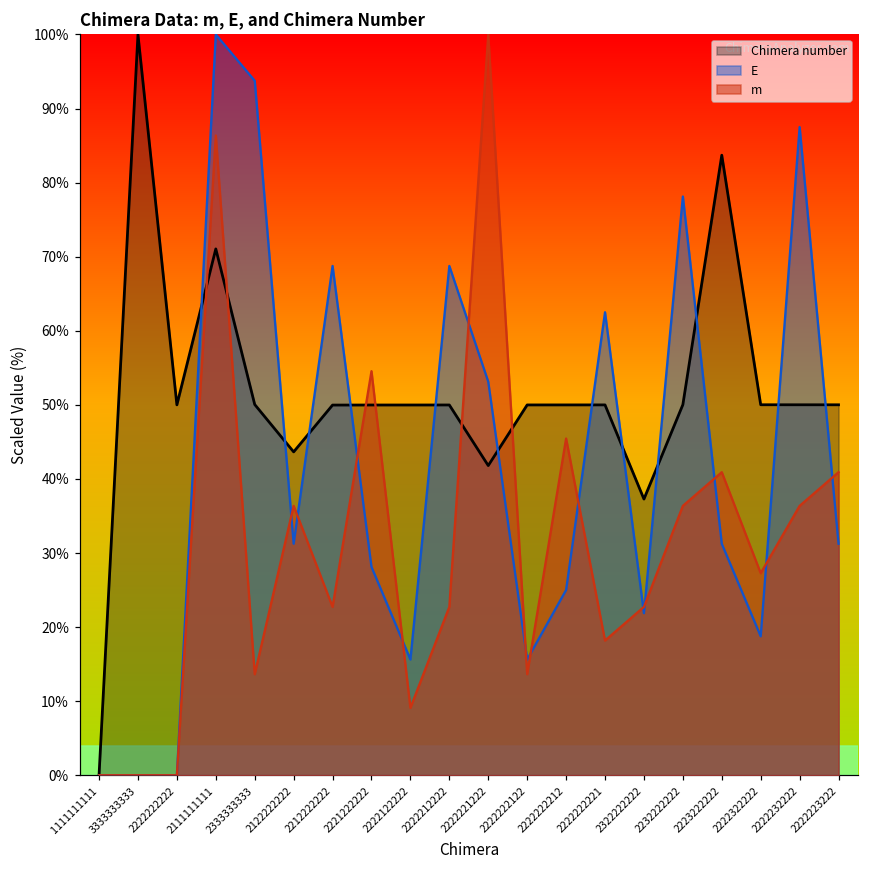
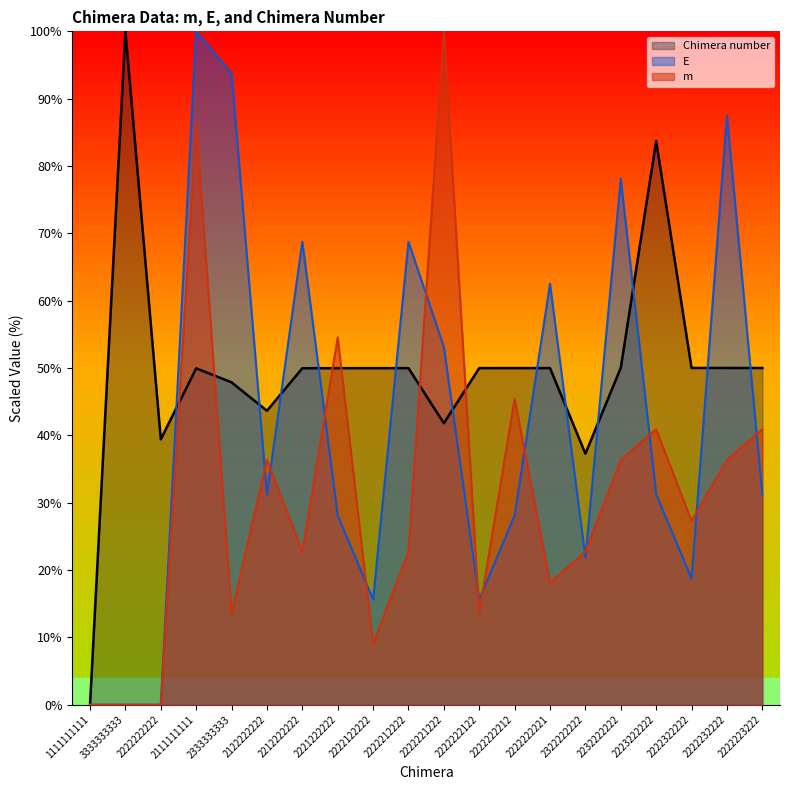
  {
    "Chimera number": {
      "3333333333": "100%",
-     "2222222222": "50%",
-     "2111111111": "71%",
-     "2333333333": "50%",
+     "2222222222": "39%",
+     "2111111111": "50%",
+     "2333333333": "48%",
      "2122222222": "44%",
      "2212222222": "50%",
      "2221222222": "50%",
      "2222122222": "50%",
      "2222212222": "50%",
      "2222221222": "42%",
      "2222222122": "50%",
      "2222222212": "50%",
      "2222222221": "50%",
      "2322222222": "37%",
      "2232222222": "50%",
      "2223222222": "84%",
      "2222322222": "50%",
      "2222232222": "50%",
      "2222223222": "50%"
    },
    "E": {
      "2111111111": "100%",
      "2333333333": "94%",
      "2122222222": "31%",
      "2212222222": "69%",
      "2221222222": "28%",
      "2222122222": "16%",
      "2222212222": "69%",
      "2222221222": "53%",
      "2222222122": "16%",
-     "2222222212": "25%",
+     "2222222212": "28%",
      "2222222221": "63%",
      "2322222222": "22%",
      "2232222222": "78%",
      "2223222222": "31%",
      "2222322222": "19%",
      "2222232222": "88%",
      "2222223222": "31%"
    },
    "m": {
      "2111111111": "86%",
      "2333333333": "14%",
      "2122222222": "36%",
      "2212222222": "23%",
      "2221222222": "55%",
      "2222122222": "9%",
      "2222212222": "23%",
      "2222221222": "100%",
      "2222222122": "14%",
      "2222222212": "45%",
      "2222222221": "18%",
      "2322222222": "23%",
      "2232222222": "36%",
      "2223222222": "41%",
      "2222322222": "27%",
      "2222232222": "36%",
      "2222223222": "41%"
    }
  }
